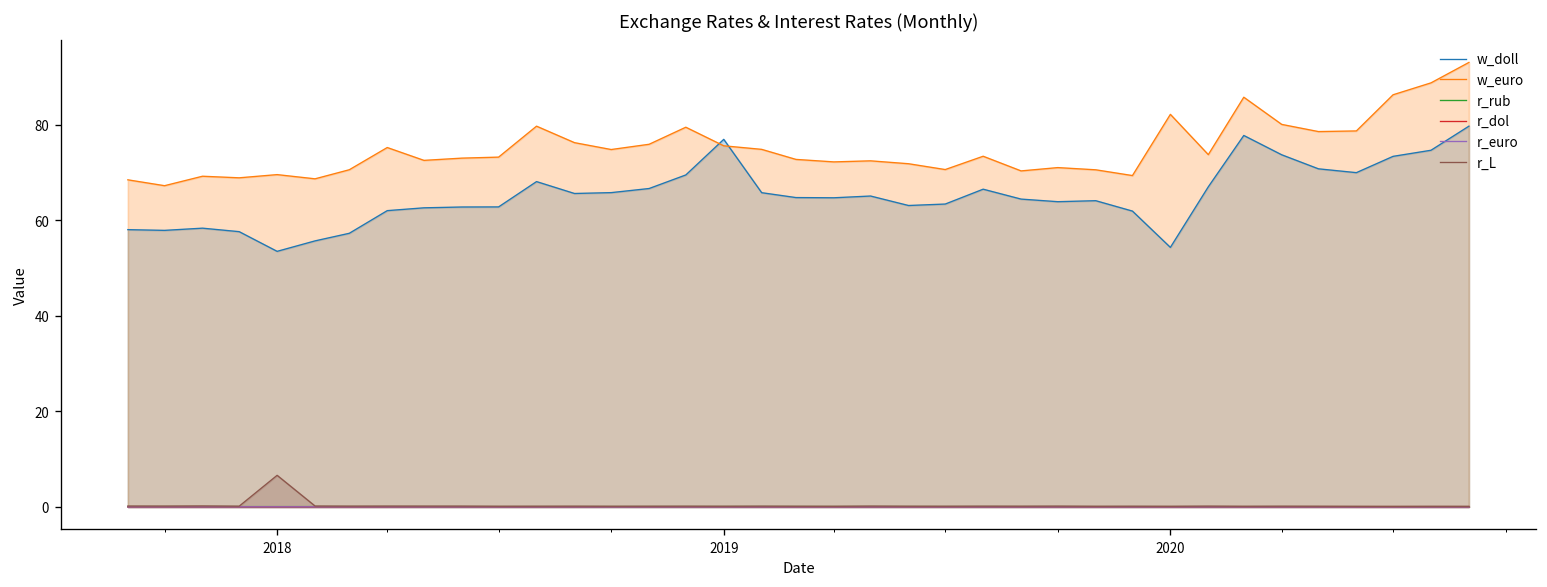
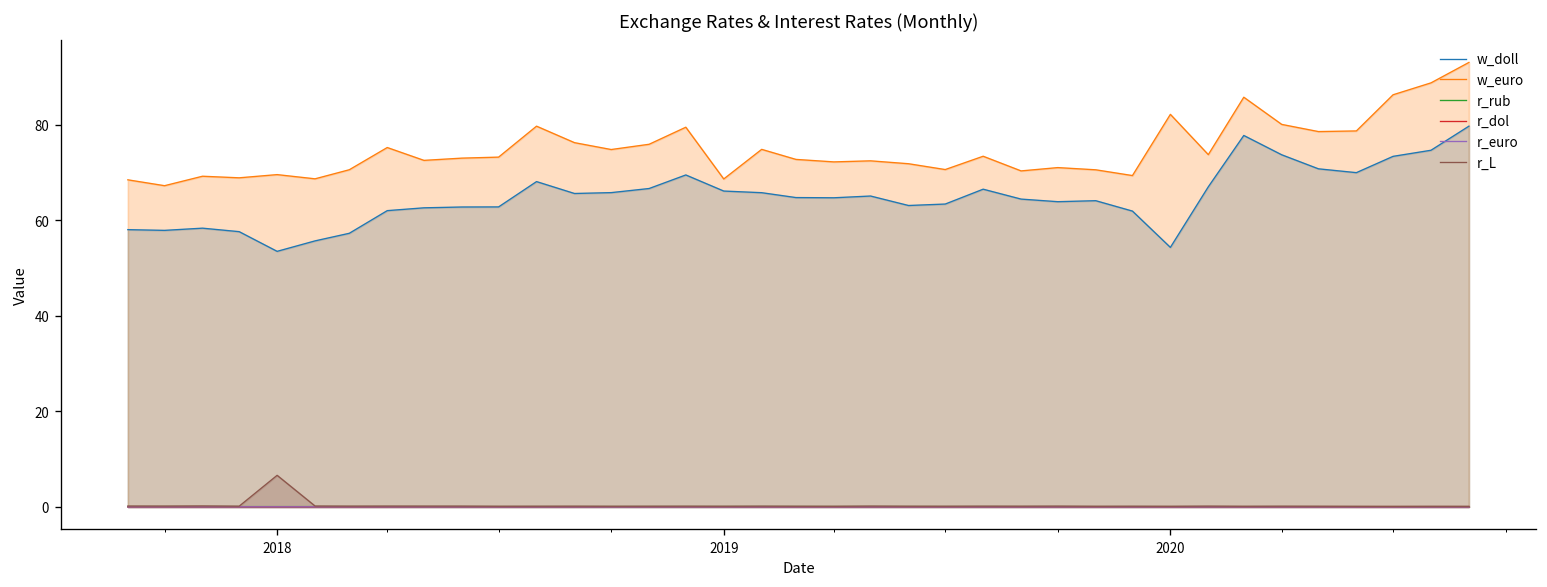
  {
    "w_doll": {
      "2018": 53,
-     "2019": 77,
+     "2019": 66,
      "2020": 54
    },
    "w_euro": {
      "2018": 70,
-     "2019": 76,
+     "2019": 69,
      "2020": 82
    },
    "r_euro": {
      "2018": 0
    },
    "r_L": {
      "2018": 7
    }
  }
